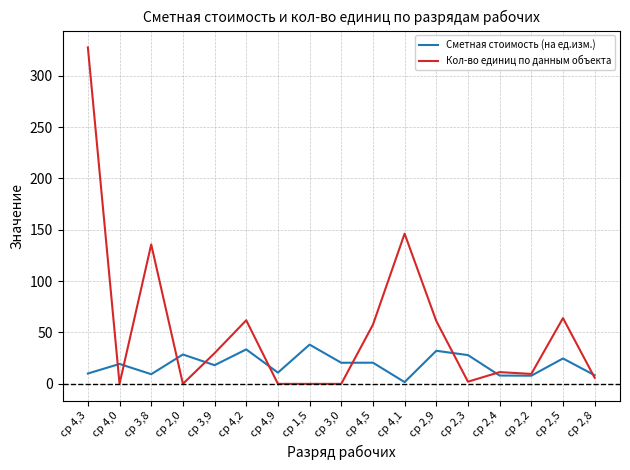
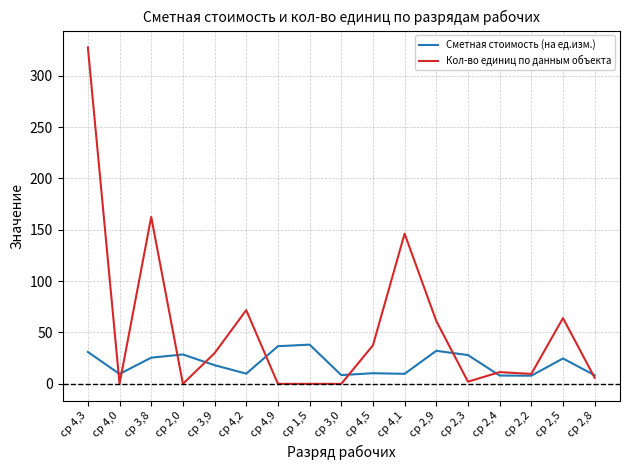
  {
    "Сметная стоимость (на ед.изм.)": {
-     "ср 4,3": 10,
-     "ср 4,0": 19,
-     "ср 3,8": 9,
+     "ср 4,3": 31,
+     "ср 4,0": 10,
+     "ср 3,8": 26,
      "ср 2,0": 29,
      "ср 3,9": 18,
-     "ср 4,2": 34,
-     "ср 4,9": 11,
+     "ср 4,2": 10,
+     "ср 4,9": 37,
      "ср 1,5": 38,
-     "ср 3,0": 21,
-     "ср 4,5": 21,
-     "ср 4,1": 2,
+     "ср 3,0": 9,
+     "ср 4,5": 10,
+     "ср 4,1": 10,
      "ср 2,9": 32,
      "ср 2,3": 28,
      "ср 2,4": 8,
      "ср 2,5": 25,
      "ср 2,8": 8
    },
    "Кол-во единиц по данным объекта": {
      "ср 4,3": 328,
      "ср 4,0": 0,
-     "ср 3,8": 136,
+     "ср 3,8": 163,
      "ср 2,0": 0,
      "ср 3,9": 30,
-     "ср 4,2": 62,
+     "ср 4,2": 72,
      "ср 4,9": 0,
      "ср 1,5": 0,
      "ср 3,0": 0,
-     "ср 4,5": 58,
+     "ср 4,5": 38,
      "ср 4,1": 146,
      "ср 2,9": 61,
      "ср 2,3": 2,
      "ср 2,4": 11,
      "ср 2,5": 64,
      "ср 2,8": 6
    }
  }
